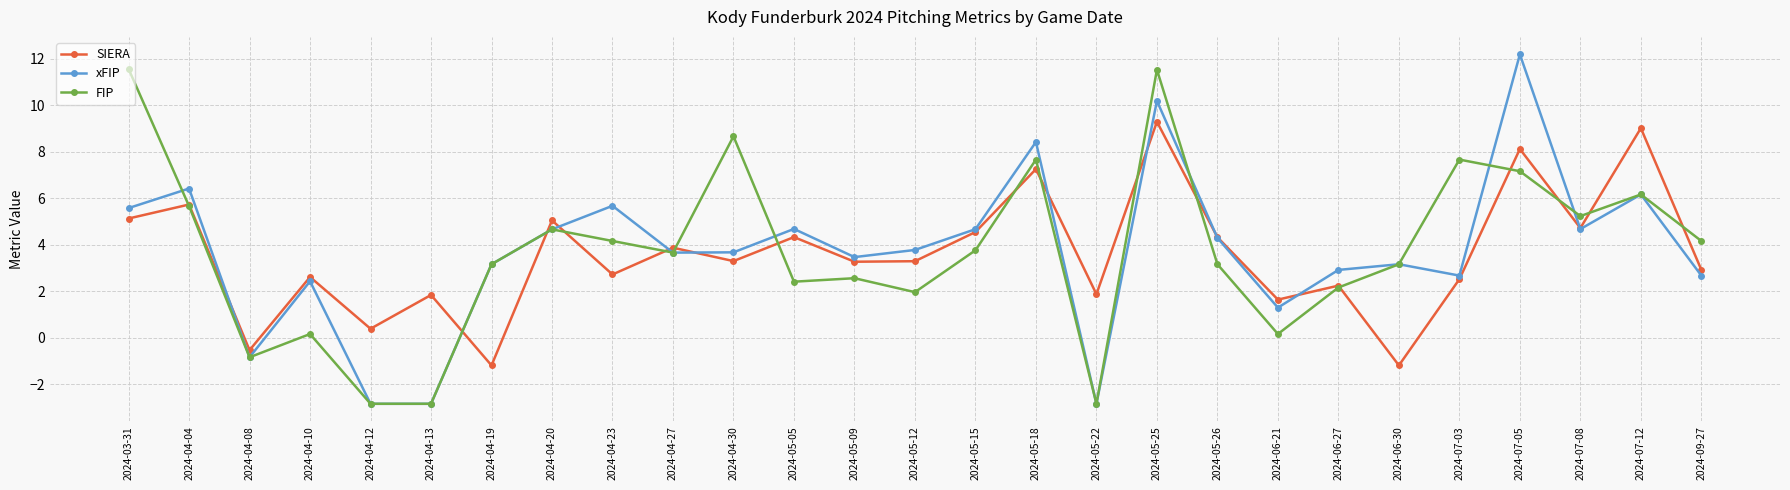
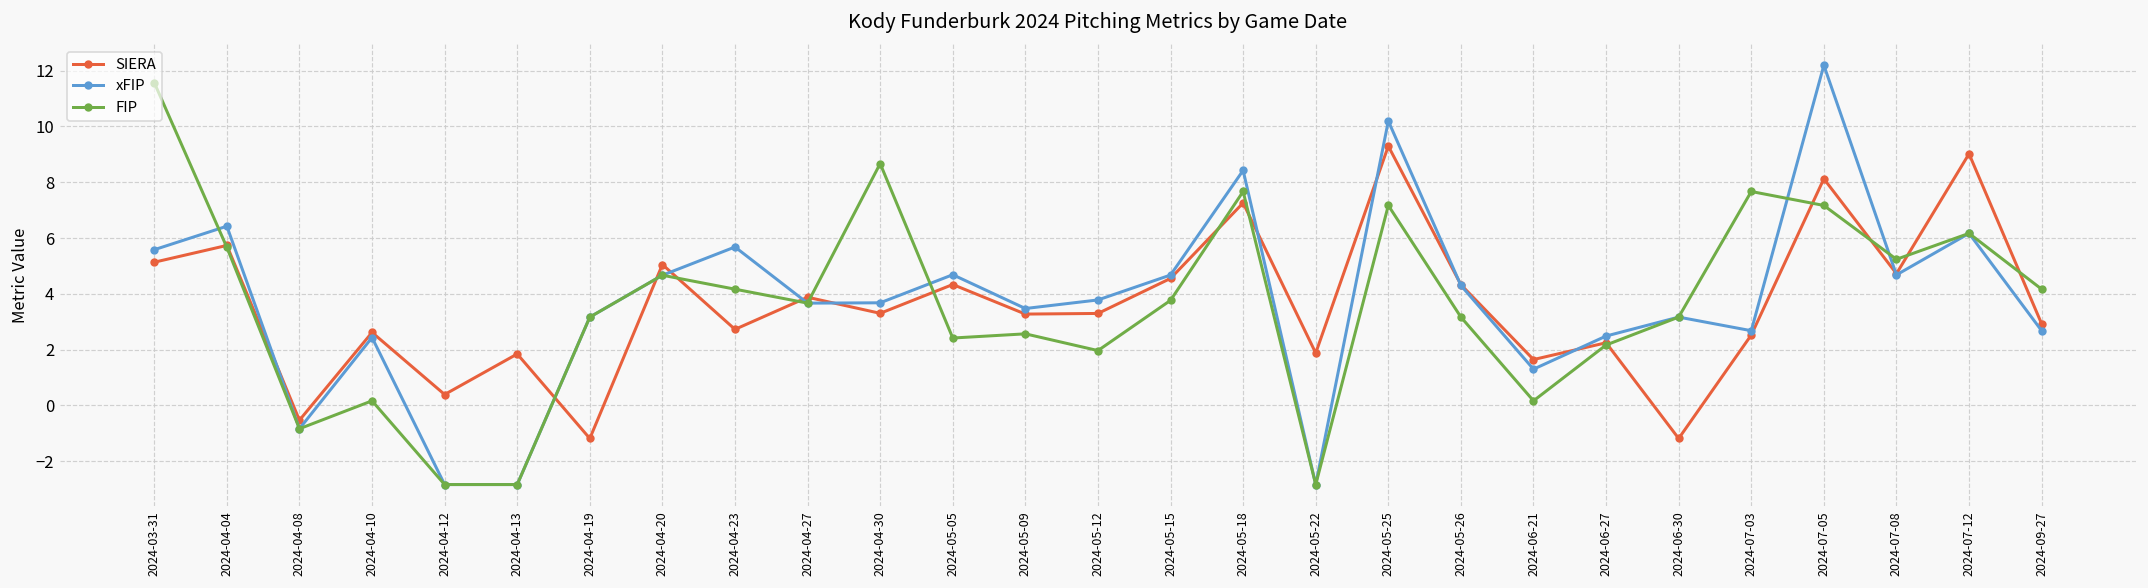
  {
    "SIERA": {
      "2024-03-31": 5.1,
      "2024-04-08": -0.5,
      "2024-04-10": 2.6,
      "2024-04-12": 0.4,
      "2024-04-13": 1.8,
      "2024-04-19": -1.2,
      "2024-04-20": 5.0,
      "2024-04-23": 2.7,
      "2024-04-27": 3.9,
      "2024-04-30": 3.3,
      "2024-05-05": 4.3,
      "2024-05-09": 3.3,
      "2024-05-12": 3.3,
      "2024-05-15": 4.6,
      "2024-05-18": 7.3,
      "2024-05-22": 1.9,
      "2024-05-25": 9.3,
      "2024-06-21": 1.6,
      "2024-06-30": -1.2,
      "2024-07-03": 2.5,
      "2024-07-05": 8.1,
      "2024-07-12": 9.0,
      "2024-09-27": 2.9
    },
    "xFIP": {
      "2024-03-31": 5.6,
      "2024-04-04": 6.4,
      "2024-04-10": 2.4,
      "2024-04-23": 5.7,
      "2024-04-30": 3.7,
      "2024-05-05": 4.7,
      "2024-05-09": 3.5,
      "2024-05-12": 3.8,
      "2024-05-15": 4.7,
      "2024-05-18": 8.4,
      "2024-05-25": 10.2,
      "2024-06-21": 1.3,
-     "2024-06-27": 2.9,
+     "2024-06-27": 2.5,
      "2024-07-03": 2.7,
      "2024-07-05": 12.2,
      "2024-09-27": 2.7
    },
    "FIP": {
      "2024-04-10": 0.2,
      "2024-04-23": 4.2,
      "2024-04-30": 8.7,
      "2024-05-05": 2.4,
      "2024-05-09": 2.6,
      "2024-05-12": 2.0,
      "2024-05-15": 3.8,
      "2024-05-18": 7.7,
-     "2024-05-25": 11.5,
+     "2024-05-25": 7.2,
      "2024-05-26": 3.2,
      "2024-06-21": 0.2,
      "2024-07-03": 7.7,
      "2024-07-05": 7.2,
      "2024-07-08": 5.2,
      "2024-09-27": 4.2
    }
  }
